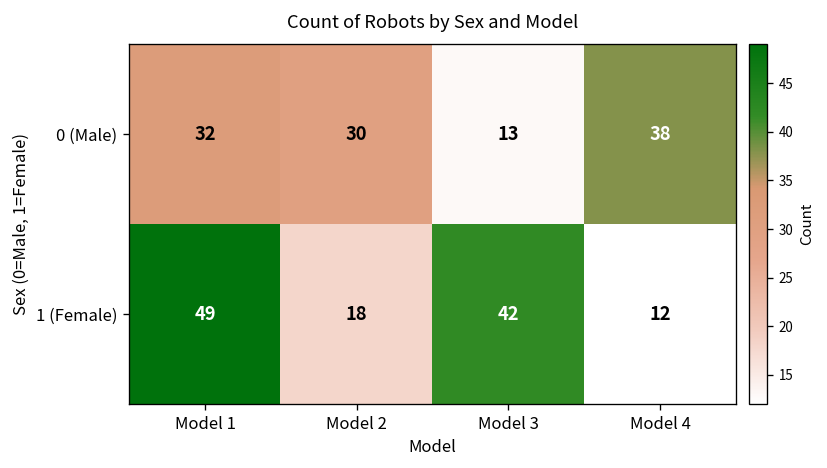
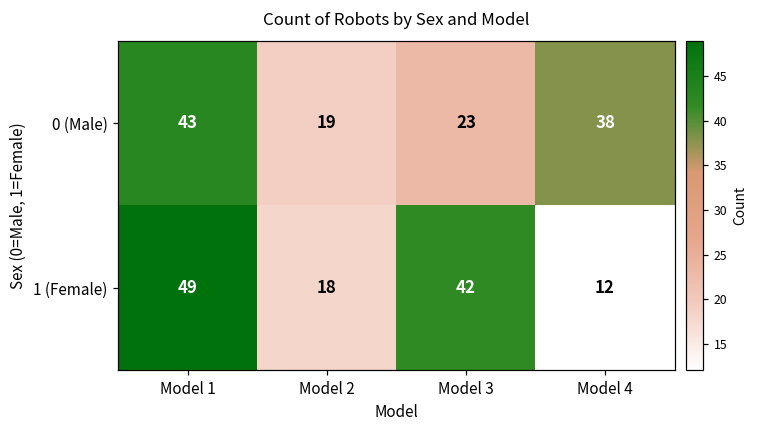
  {
    "0 (Male)": {
-     "Model 1": 32,
-     "Model 2": 30,
-     "Model 3": 13,
+     "Model 1": 43,
+     "Model 2": 19,
+     "Model 3": 23,
      "Model 4": 38
    },
    "1 (Female)": {
      "Model 1": 49,
      "Model 2": 18,
      "Model 3": 42,
      "Model 4": 12
    }
  }
